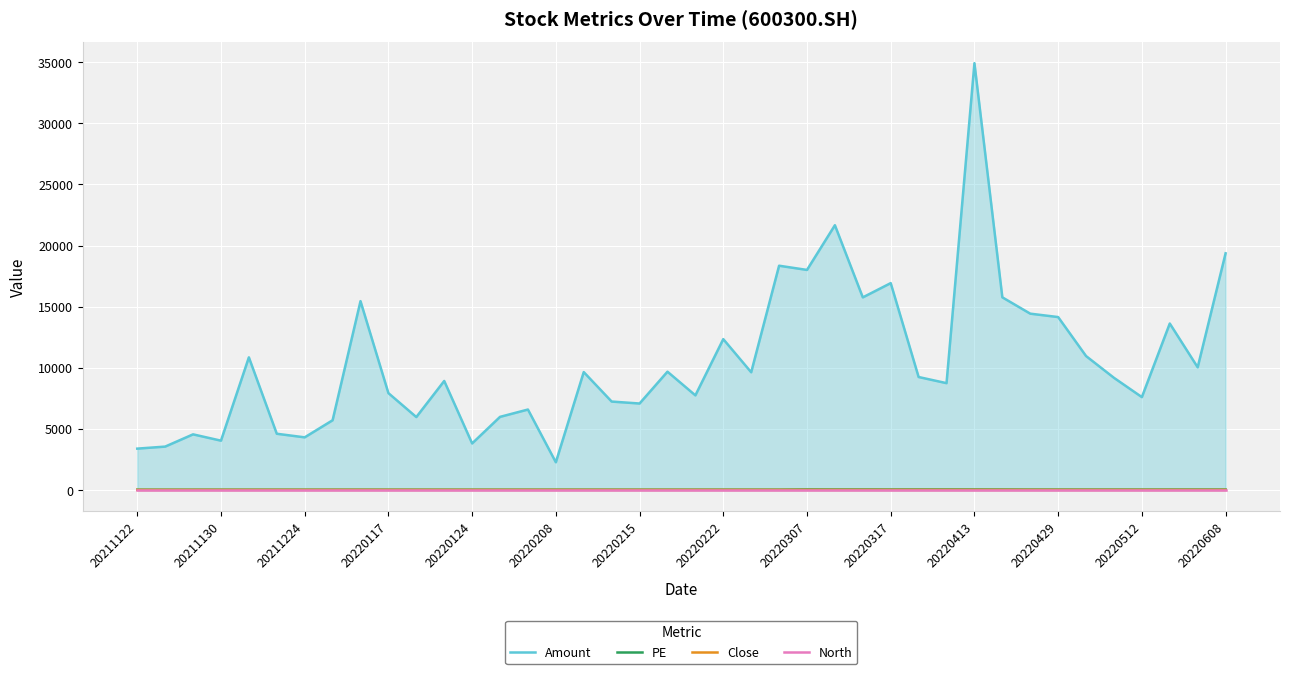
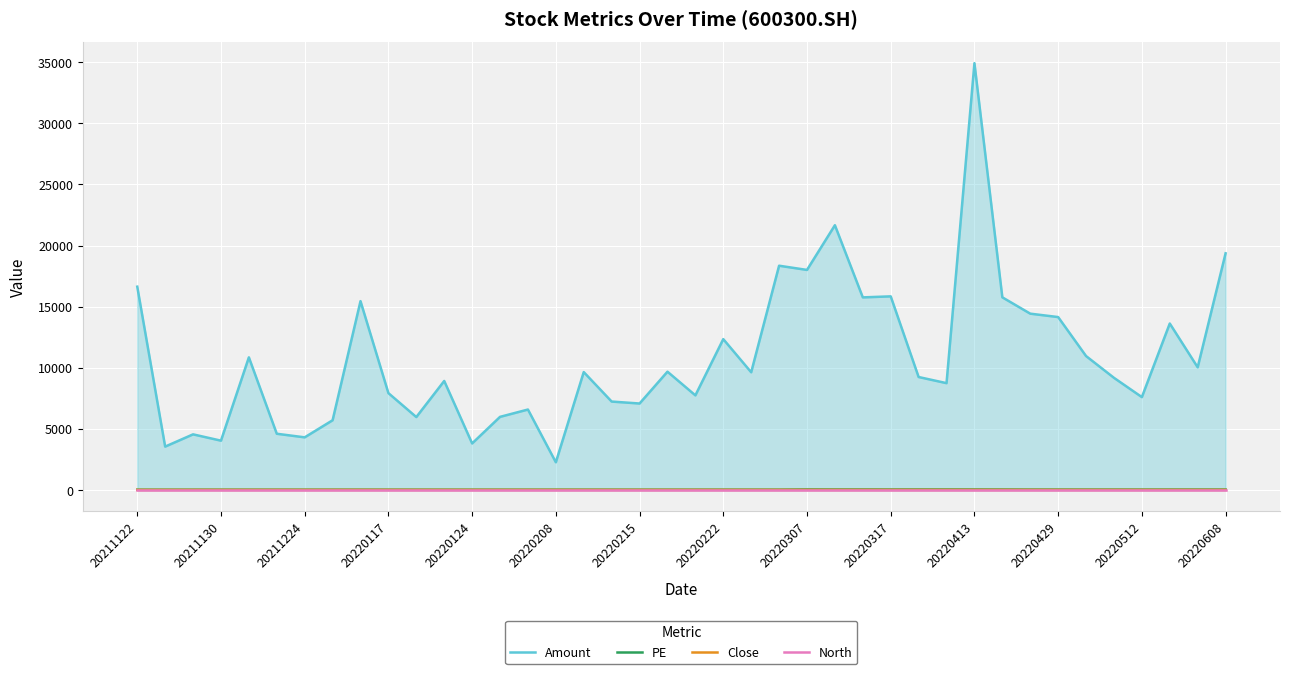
  {
    "Amount": {
-     "20211122": 3400,
+     "20211122": 16600,
      "20211130": 4000,
      "20211224": 4300,
      "20220117": 7900,
      "20220124": 3800,
      "20220208": 2300,
      "20220215": 7100,
      "20220222": 12300,
      "20220307": 18000,
-     "20220317": 16900,
+     "20220317": 15800,
      "20220413": 34900,
      "20220429": 14100,
      "20220512": 7600,
      "20220608": 19400
    }
  }
